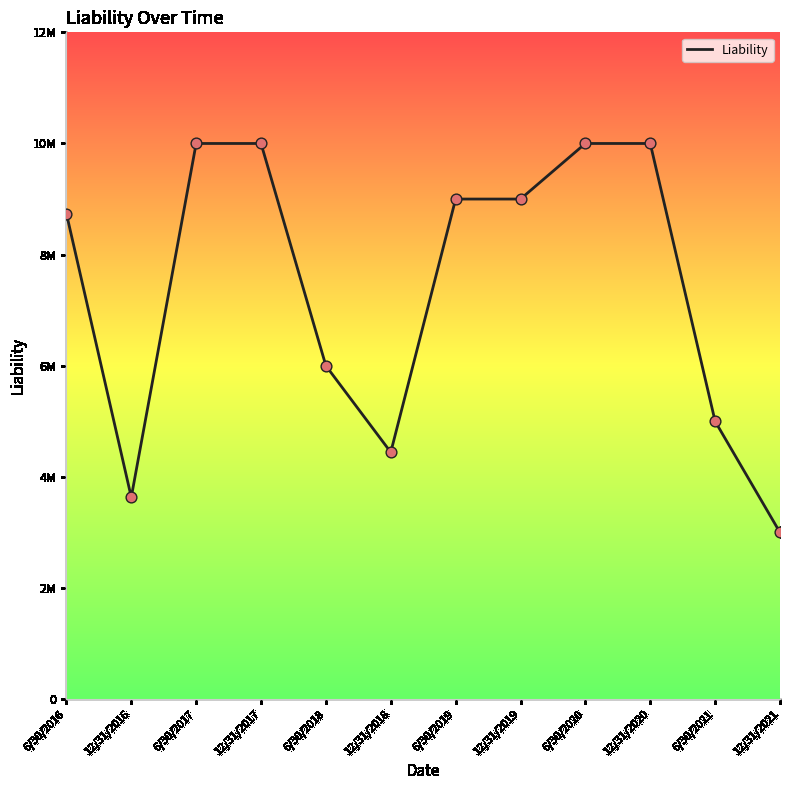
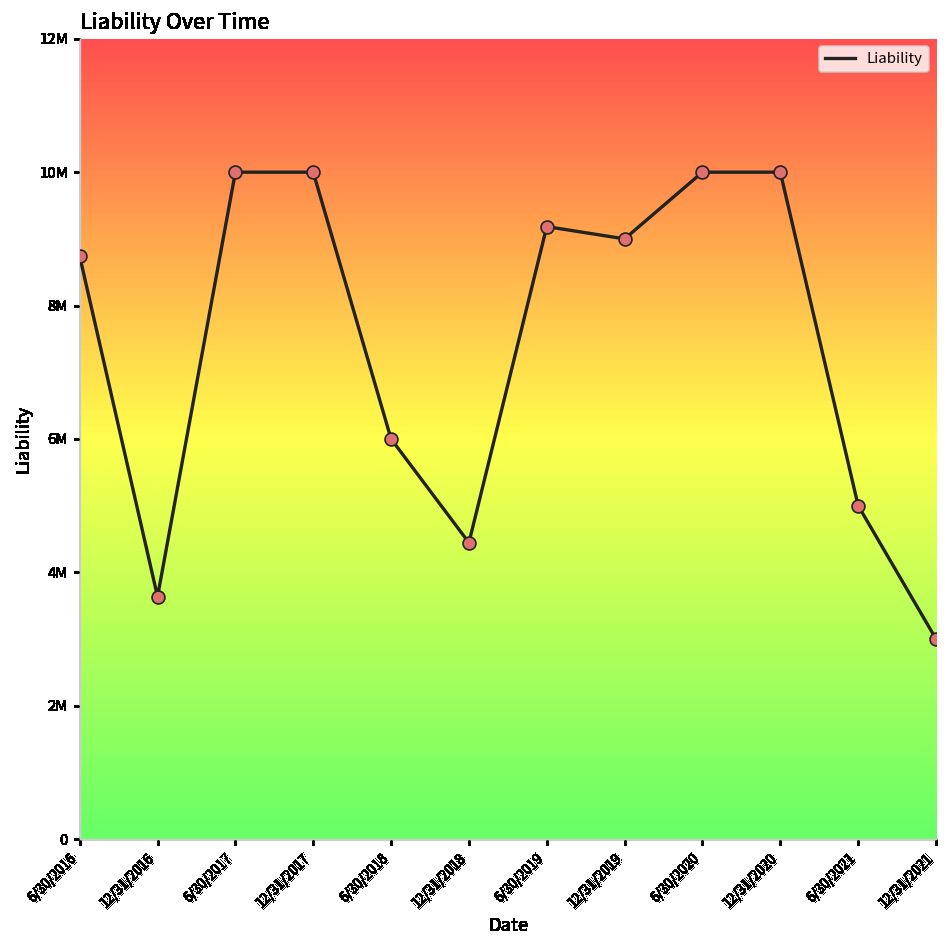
  {
    "6/30/2016": 8700000,
    "12/31/2016": 3600000,
    "6/30/2017": 10000000,
    "12/31/2017": 10000000,
    "6/30/2018": 6000000,
    "12/31/2018": 4400000,
-   "6/30/2019": 9000000,
+   "6/30/2019": 9200000,
    "12/31/2019": 9000000,
    "6/30/2020": 10000000,
    "12/31/2020": 10000000,
    "6/30/2021": 5000000,
    "12/31/2021": 3000000
  }
